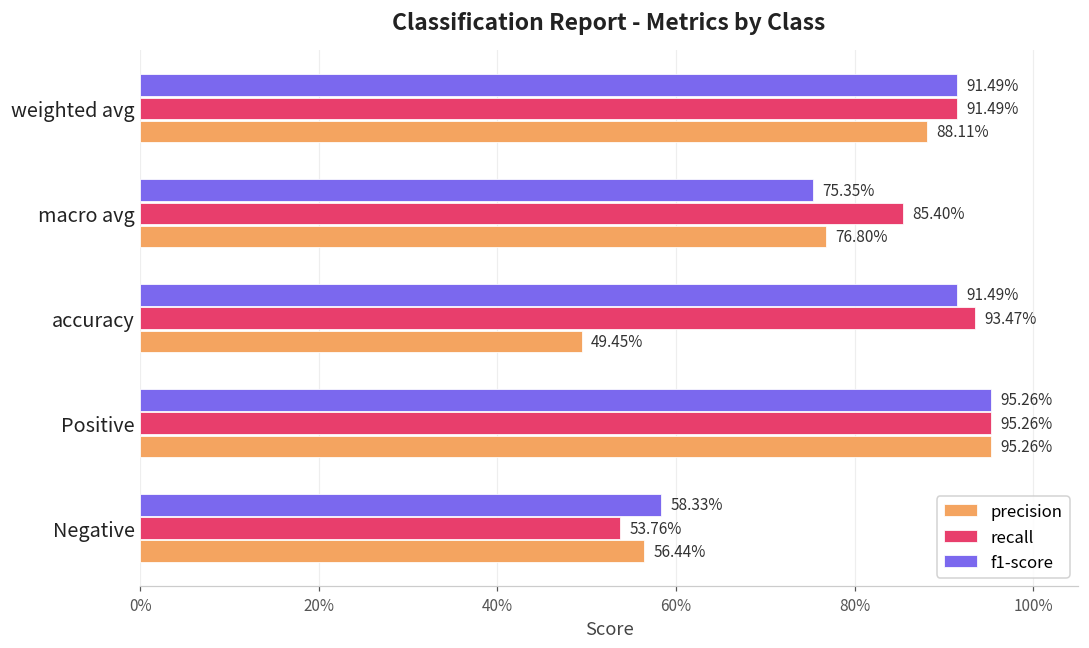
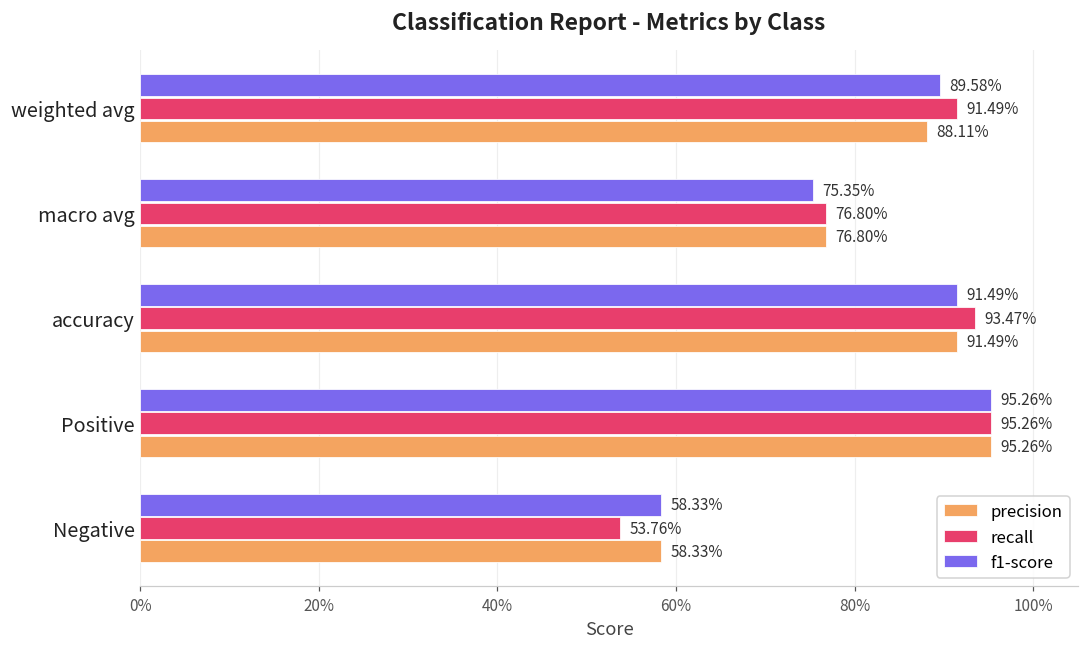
  {
    "precision": {
      "weighted avg": "88.11%",
      "macro avg": "76.80%",
-     "accuracy": "49.45%",
+     "accuracy": "91.49%",
      "Positive": "95.26%",
-     "Negative": "56.44%"
+     "Negative": "58.33%"
    },
    "recall": {
      "weighted avg": "91.49%",
-     "macro avg": "85.40%",
+     "macro avg": "76.80%",
      "accuracy": "93.47%",
      "Positive": "95.26%",
      "Negative": "53.76%"
    },
    "f1-score": {
-     "weighted avg": "91.49%",
+     "weighted avg": "89.58%",
      "macro avg": "75.35%",
      "accuracy": "91.49%",
      "Positive": "95.26%",
      "Negative": "58.33%"
    }
  }
